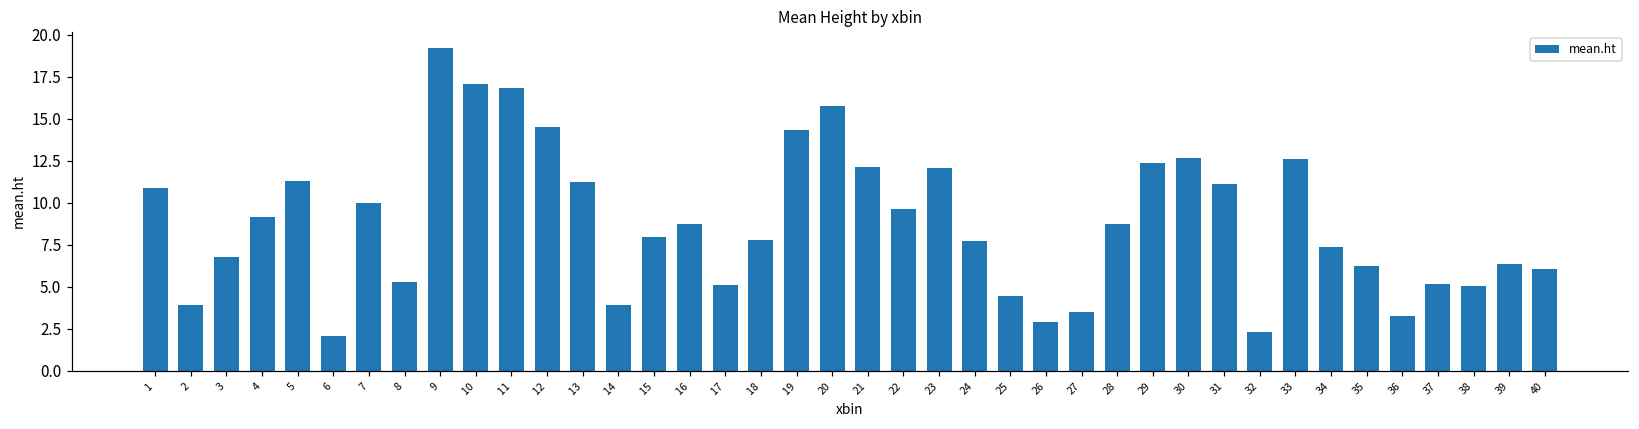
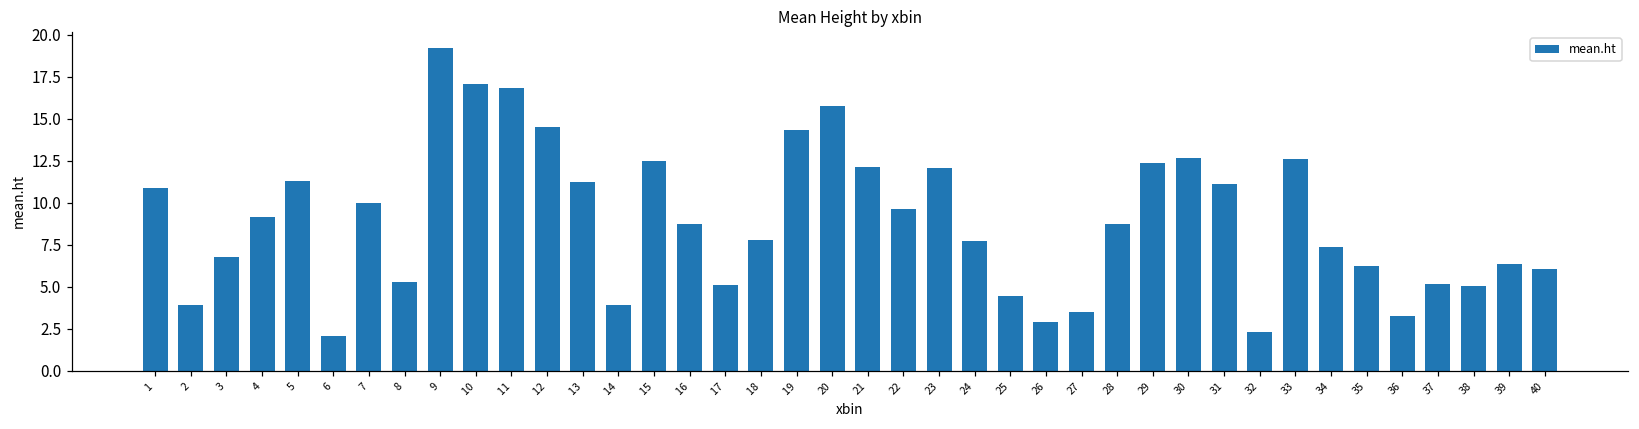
  {
    "1": 10.9,
    "2": 3.9,
    "3": 6.8,
    "4": 9.2,
    "5": 11.3,
    "6": 2.0,
    "7": 10.0,
    "8": 5.3,
    "9": 19.2,
    "10": 17.1,
    "11": 16.8,
    "12": 14.5,
    "13": 11.2,
    "14": 3.9,
-   "15": 8.0,
+   "15": 12.5,
    "16": 8.7,
    "17": 5.1,
    "18": 7.8,
    "19": 14.4,
    "20": 15.7,
    "21": 12.1,
    "22": 9.6,
    "23": 12.0,
    "24": 7.7,
    "25": 4.4,
    "26": 2.9,
    "27": 3.5,
    "28": 8.7,
    "29": 12.4,
    "30": 12.7,
    "31": 11.1,
    "32": 2.3,
    "33": 12.6,
    "34": 7.4,
    "35": 6.2,
    "36": 3.2,
    "37": 5.2,
    "38": 5.0,
    "39": 6.3,
    "40": 6.1
  }
